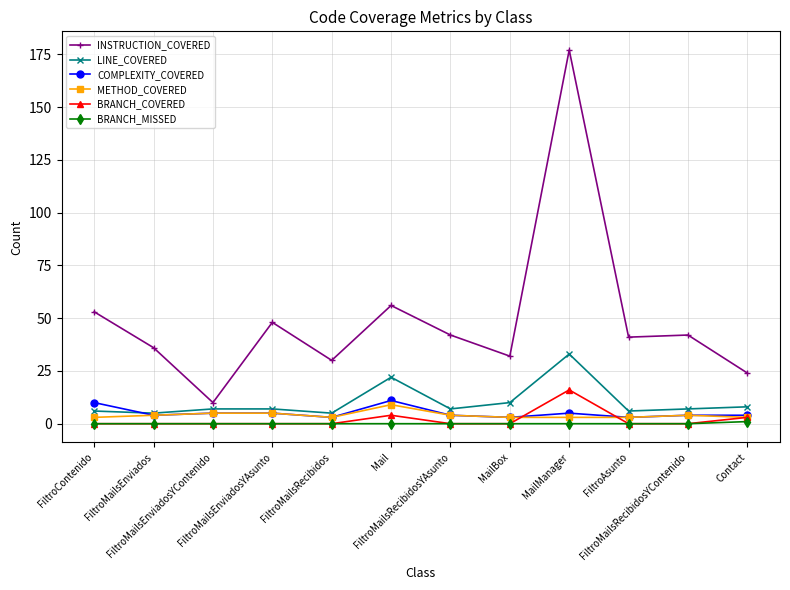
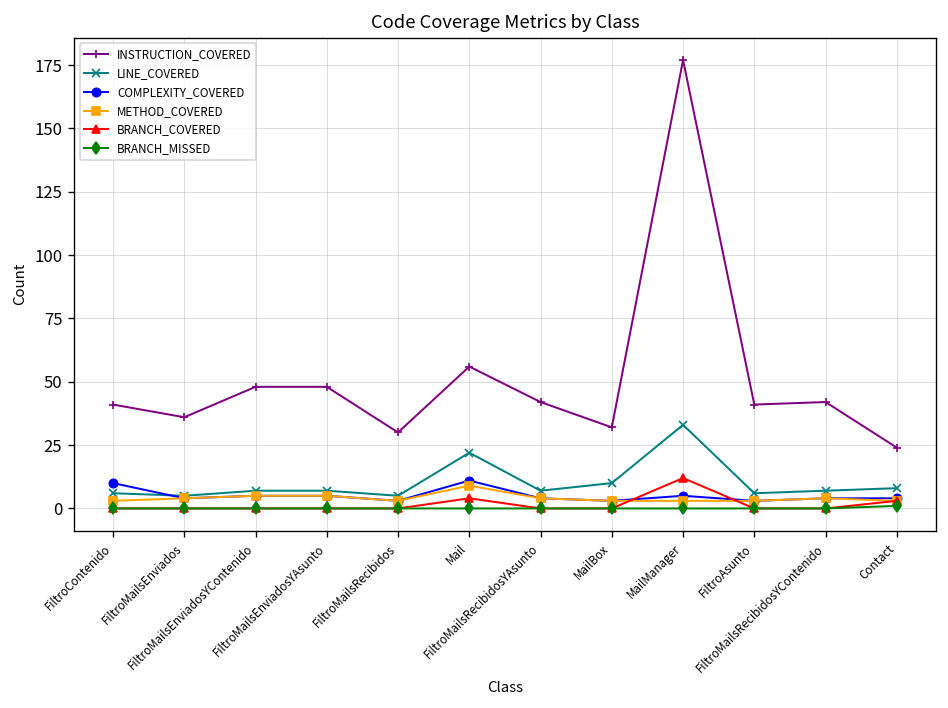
  {
    "INSTRUCTION_COVERED": {
-     "FiltroContenido": 53,
+     "FiltroContenido": 41,
      "FiltroMailsEnviados": 36,
-     "FiltroMailsEnviadosYContenido": 10,
+     "FiltroMailsEnviadosYContenido": 48,
      "FiltroMailsEnviadosYAsunto": 48,
      "FiltroMailsRecibidos": 30,
      "Mail": 56,
      "FiltroMailsRecibidosYAsunto": 42,
      "MailBox": 32,
      "MailManager": 177,
      "FiltroAsunto": 41,
      "FiltroMailsRecibidosYContenido": 42,
      "Contact": 24
    },
    "LINE_COVERED": {
      "FiltroContenido": 6,
      "FiltroMailsEnviadosYContenido": 7,
      "FiltroMailsEnviadosYAsunto": 7,
      "FiltroMailsRecibidos": 5,
      "Mail": 22,
      "FiltroMailsRecibidosYAsunto": 7,
      "MailBox": 10,
      "MailManager": 33,
      "FiltroAsunto": 6,
      "FiltroMailsRecibidosYContenido": 7,
      "Contact": 8
    },
    "COMPLEXITY_COVERED": {
      "FiltroContenido": 10,
      "Mail": 11,
      "MailManager": 5
    },
    "METHOD_COVERED": {
      "FiltroContenido": 3,
      "Mail": 9,
      "MailManager": 3
    },
    "BRANCH_COVERED": {
      "Mail": 4,
-     "MailManager": 16
+     "MailManager": 12
    },
    "BRANCH_MISSED": {
      "Mail": 0,
      "MailManager": 0,
      "Contact": 1
    }
  }
